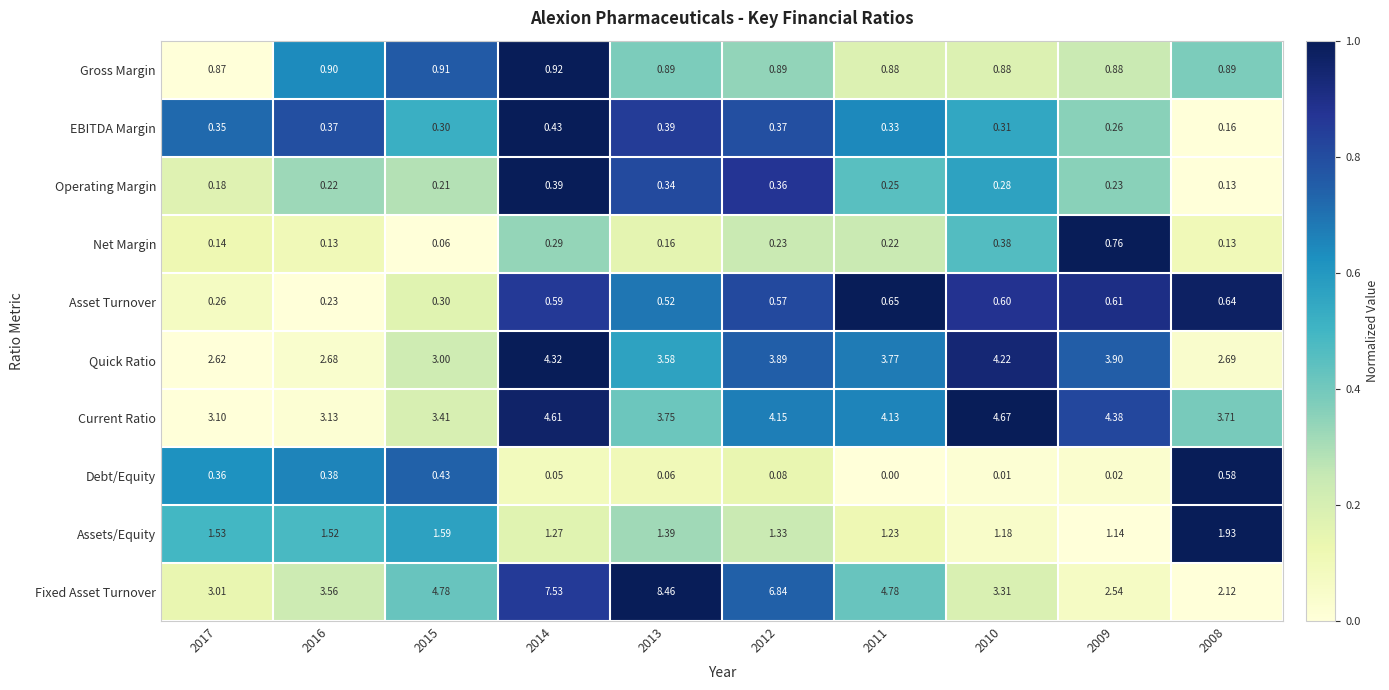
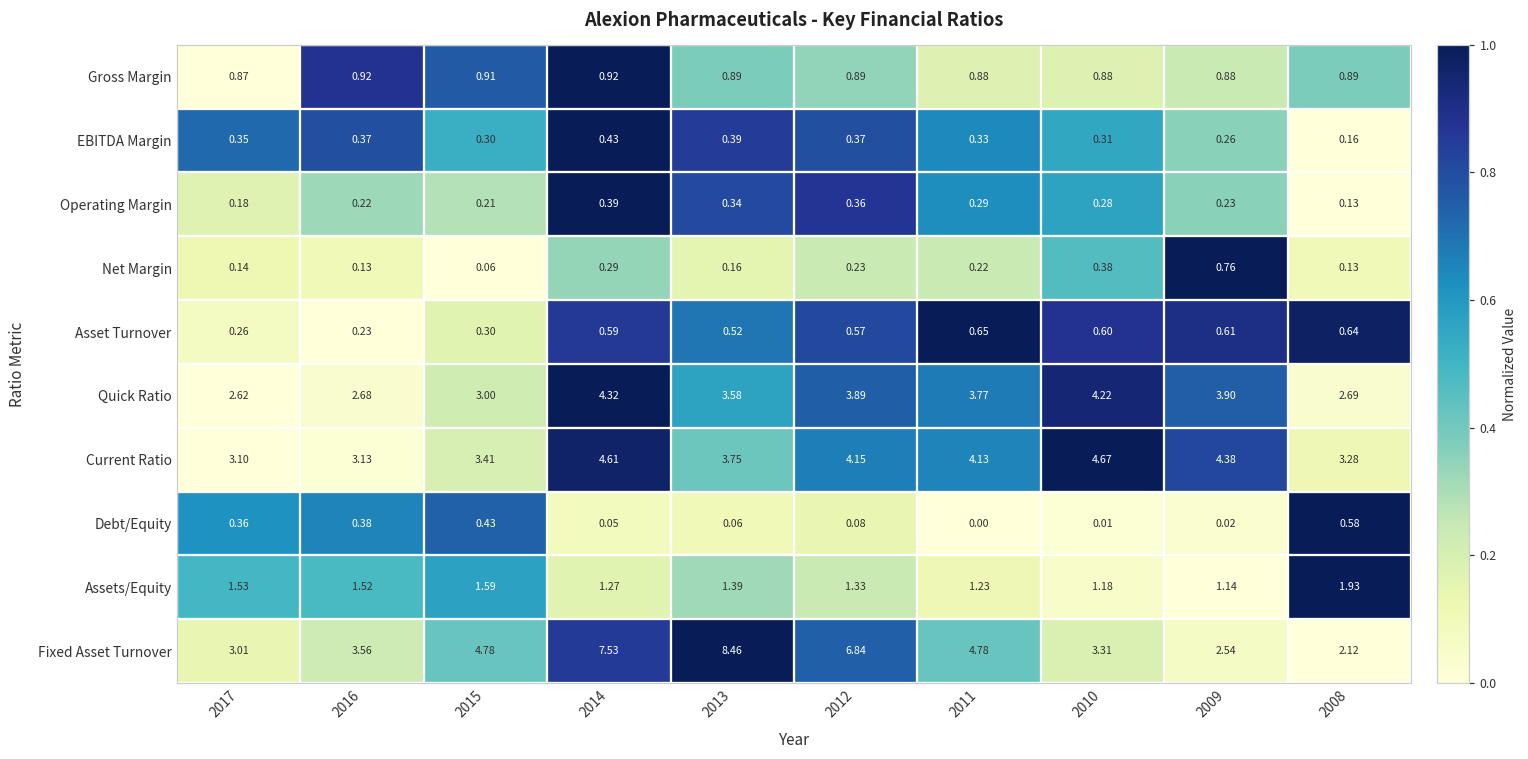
  {
    "Gross Margin": {
      "2017": 0.87,
-     "2016": 0.90,
+     "2016": 0.92,
      "2015": 0.91,
      "2014": 0.92,
      "2013": 0.89,
      "2012": 0.89,
      "2011": 0.88,
      "2010": 0.88,
      "2009": 0.88,
      "2008": 0.89
    },
    "EBITDA Margin": {
      "2017": 0.35,
      "2016": 0.37,
      "2015": 0.30,
      "2014": 0.43,
      "2013": 0.39,
      "2012": 0.37,
      "2011": 0.33,
      "2010": 0.31,
      "2009": 0.26,
      "2008": 0.16
    },
    "Operating Margin": {
      "2017": 0.18,
      "2016": 0.22,
      "2015": 0.21,
      "2014": 0.39,
      "2013": 0.34,
      "2012": 0.36,
-     "2011": 0.25,
+     "2011": 0.29,
      "2010": 0.28,
      "2009": 0.23,
      "2008": 0.13
    },
    "Net Margin": {
      "2017": 0.14,
      "2016": 0.13,
      "2015": 0.06,
      "2014": 0.29,
      "2013": 0.16,
      "2012": 0.23,
      "2011": 0.22,
      "2010": 0.38,
      "2009": 0.76,
      "2008": 0.13
    },
    "Asset Turnover": {
      "2017": 0.26,
      "2016": 0.23,
      "2015": 0.30,
      "2014": 0.59,
      "2013": 0.52,
      "2012": 0.57,
      "2011": 0.65,
      "2010": 0.60,
      "2009": 0.61,
      "2008": 0.64
    },
    "Quick Ratio": {
      "2017": 2.62,
      "2016": 2.68,
      "2015": 3.00,
      "2014": 4.32,
      "2013": 3.58,
      "2012": 3.89,
      "2011": 3.77,
      "2010": 4.22,
      "2009": 3.90,
      "2008": 2.69
    },
    "Current Ratio": {
      "2017": 3.10,
      "2016": 3.13,
      "2015": 3.41,
      "2014": 4.61,
      "2013": 3.75,
      "2012": 4.15,
      "2011": 4.13,
      "2010": 4.67,
      "2009": 4.38,
-     "2008": 3.71
+     "2008": 3.28
    },
    "Debt/Equity": {
      "2017": 0.36,
      "2016": 0.38,
      "2015": 0.43,
      "2014": 0.05,
      "2013": 0.06,
      "2012": 0.08,
      "2011": 0.00,
      "2010": 0.01,
      "2009": 0.02,
      "2008": 0.58
    },
    "Assets/Equity": {
      "2017": 1.53,
      "2016": 1.52,
      "2015": 1.59,
      "2014": 1.27,
      "2013": 1.39,
      "2012": 1.33,
      "2011": 1.23,
      "2010": 1.18,
      "2009": 1.14,
      "2008": 1.93
    },
    "Fixed Asset Turnover": {
      "2017": 3.01,
      "2016": 3.56,
      "2015": 4.78,
      "2014": 7.53,
      "2013": 8.46,
      "2012": 6.84,
      "2011": 4.78,
      "2010": 3.31,
      "2009": 2.54,
      "2008": 2.12
    }
  }
